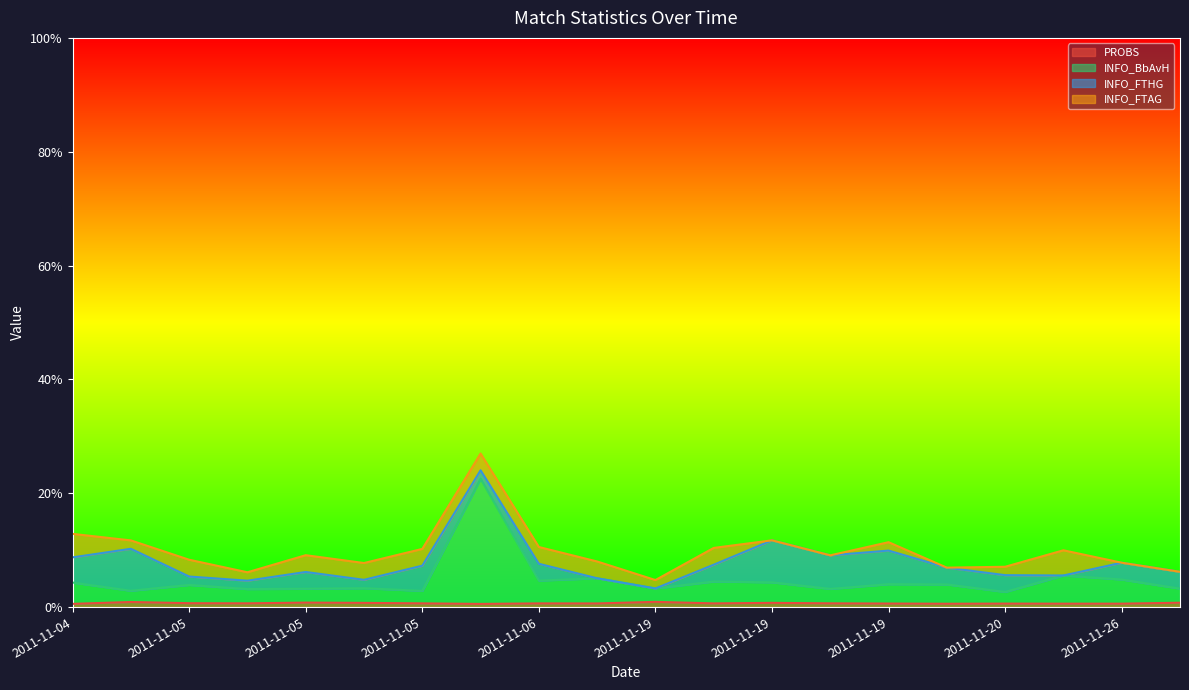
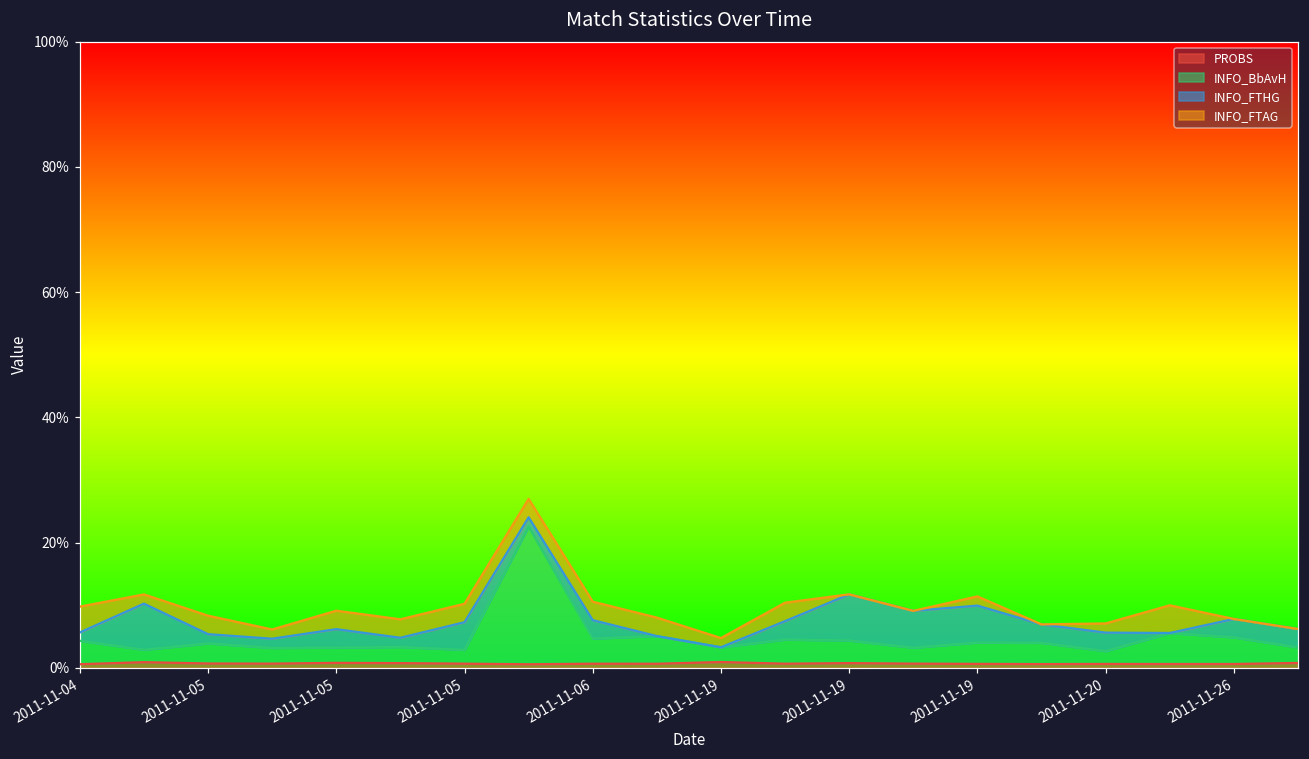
  {
    "PROBS": {
      "2011-11-04": "1%"
    },
    "INFO_BbAvH": {
      "2011-11-04": "4%"
    },
    "INFO_FTHG": {
-     "2011-11-04": "4%"
+     "2011-11-04": "1%"
    },
    "INFO_FTAG": {
      "2011-11-04": "4%"
    }
  }
